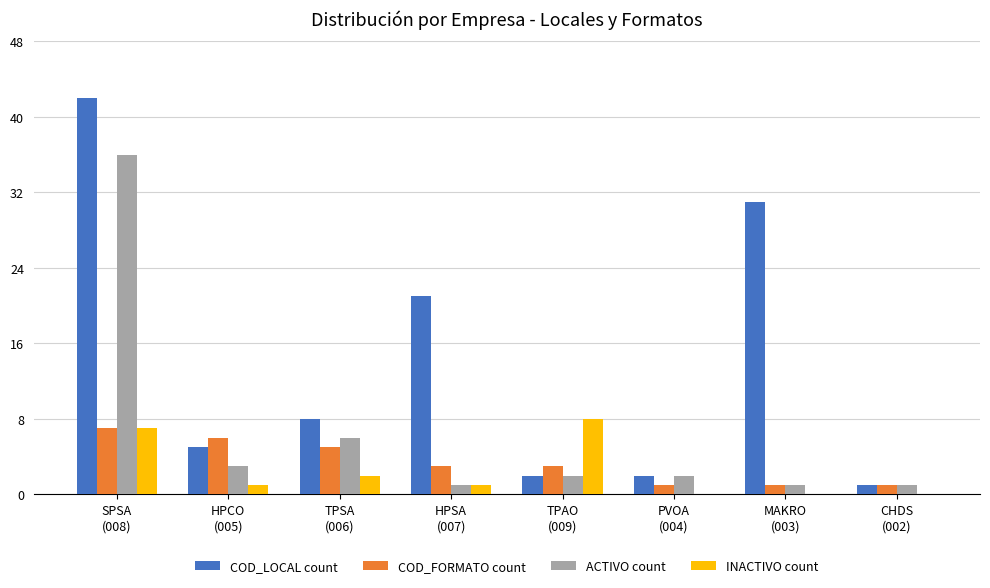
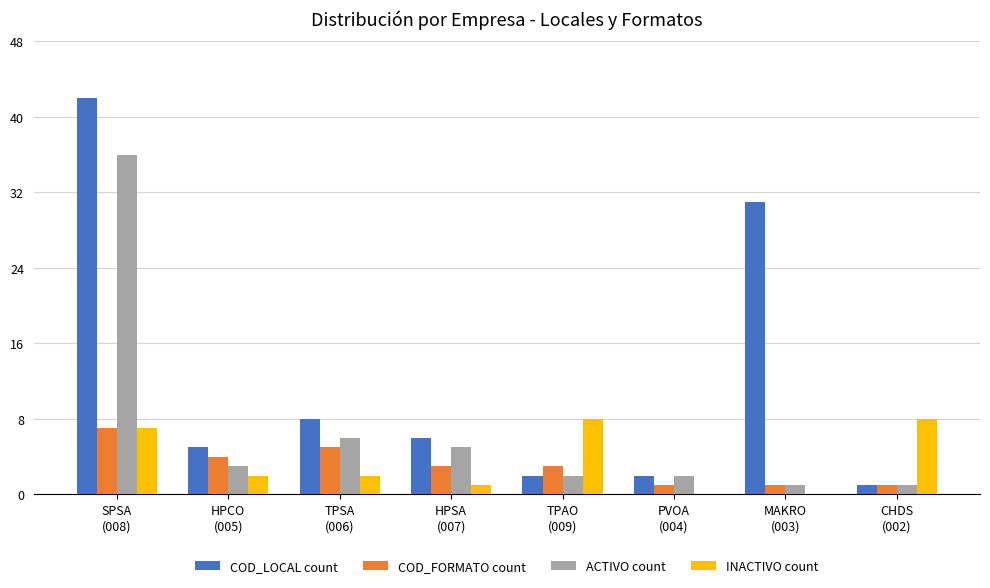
  {
    "COD_LOCAL count": {
      "SPSA (008)": 42,
      "HPCO (005)": 5,
      "TPSA (006)": 8,
-     "HPSA (007)": 21,
+     "HPSA (007)": 6,
      "TPAO (009)": 2,
      "PVOA (004)": 2,
      "MAKRO (003)": 31,
      "CHDS (002)": 1
    },
    "COD_FORMATO count": {
      "SPSA (008)": 7,
-     "HPCO (005)": 6,
+     "HPCO (005)": 4,
      "TPSA (006)": 5,
      "HPSA (007)": 3,
      "TPAO (009)": 3,
      "PVOA (004)": 1,
      "MAKRO (003)": 1,
      "CHDS (002)": 1
    },
    "ACTIVO count": {
      "SPSA (008)": 36,
      "HPCO (005)": 3,
      "TPSA (006)": 6,
-     "HPSA (007)": 1,
+     "HPSA (007)": 5,
      "TPAO (009)": 2,
      "PVOA (004)": 2,
      "MAKRO (003)": 1,
      "CHDS (002)": 1
    },
    "INACTIVO count": {
      "SPSA (008)": 7,
-     "HPCO (005)": 1,
+     "HPCO (005)": 2,
      "TPSA (006)": 2,
      "HPSA (007)": 1,
      "TPAO (009)": 8,
      "PVOA (004)": 0,
      "MAKRO (003)": 0,
-     "CHDS (002)": 0
+     "CHDS (002)": 8
    }
  }
